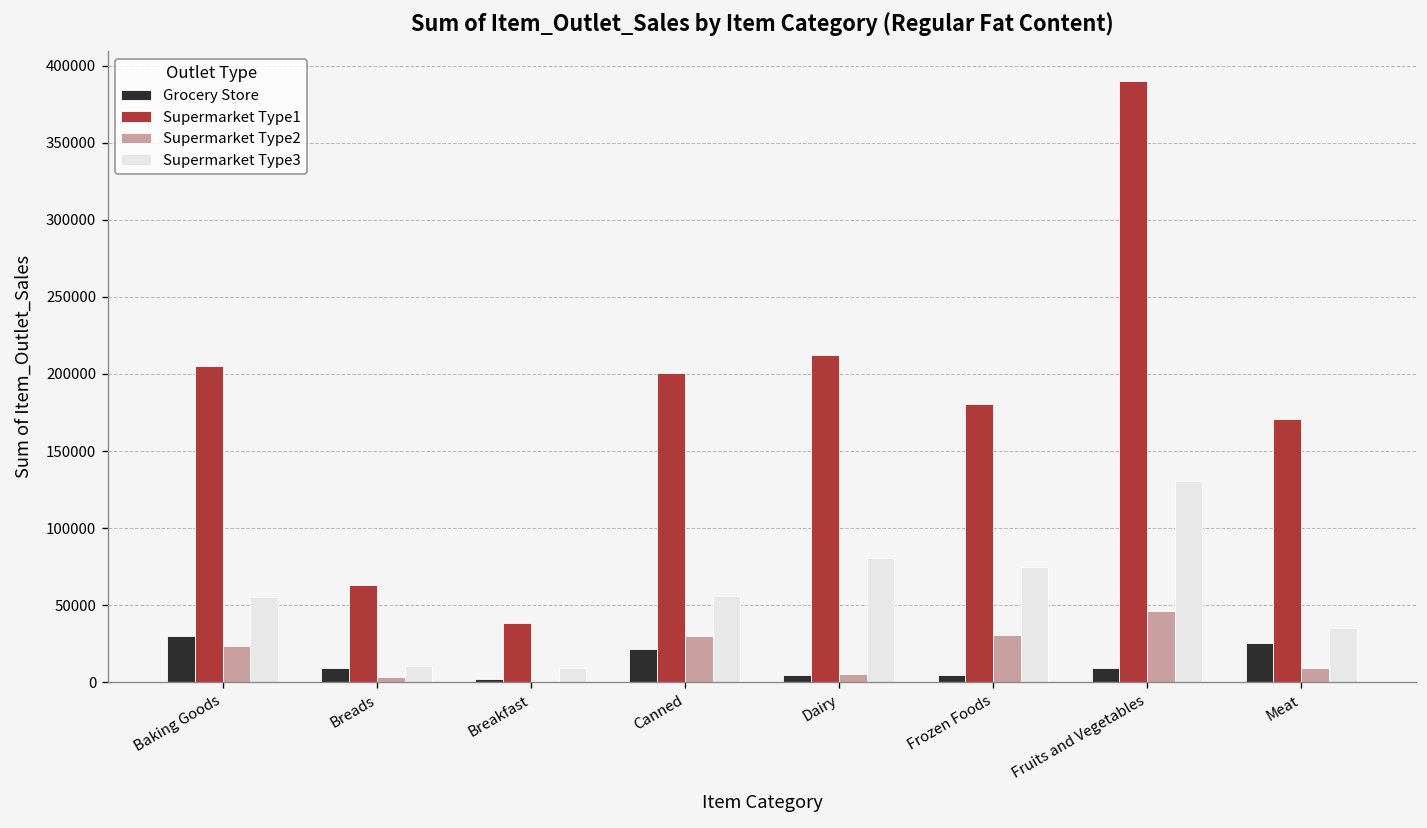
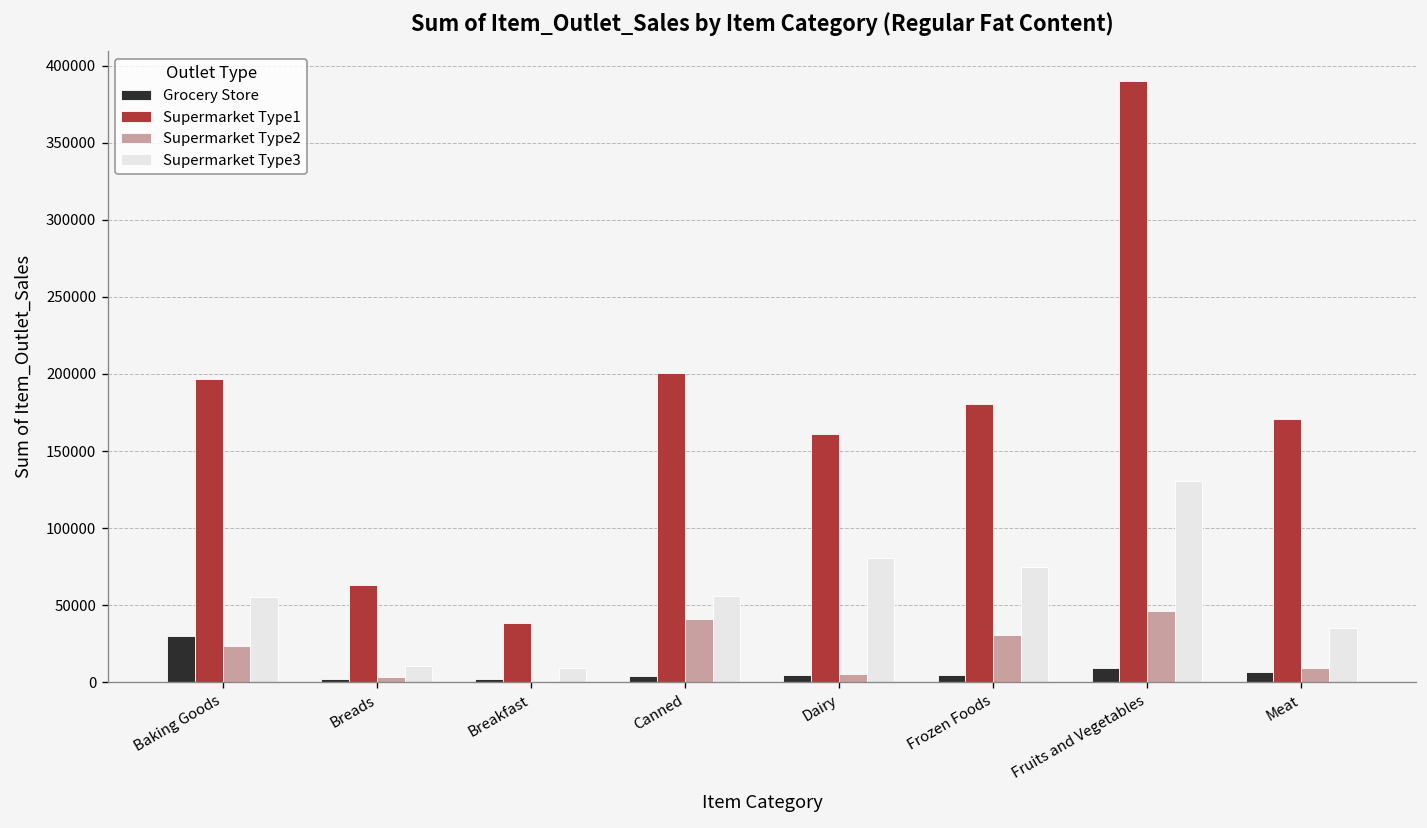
  {
    "Grocery Store": {
      "Baking Goods": 30000,
-     "Breads": 9000,
-     "Canned": 22000,
+     "Breads": 2000,
+     "Canned": 4000,
      "Dairy": 5000,
      "Frozen Foods": 5000,
      "Fruits and Vegetables": 9000,
-     "Meat": 26000
+     "Meat": 7000
    },
    "Supermarket Type1": {
-     "Baking Goods": 205000,
+     "Baking Goods": 197000,
      "Breads": 63000,
      "Breakfast": 39000,
      "Canned": 201000,
-     "Dairy": 212000,
+     "Dairy": 161000,
      "Frozen Foods": 180000,
      "Fruits and Vegetables": 390000,
      "Meat": 171000
    },
    "Supermarket Type2": {
      "Baking Goods": 23000,
      "Breads": 3000,
      "Breakfast": 0,
-     "Canned": 30000,
+     "Canned": 41000,
      "Dairy": 5000,
      "Frozen Foods": 30000,
      "Fruits and Vegetables": 46000,
      "Meat": 9000
    },
    "Supermarket Type3": {
      "Baking Goods": 55000,
      "Breads": 10000,
      "Breakfast": 9000,
      "Canned": 56000,
      "Dairy": 81000,
      "Frozen Foods": 75000,
      "Fruits and Vegetables": 130000,
      "Meat": 35000
    }
  }
